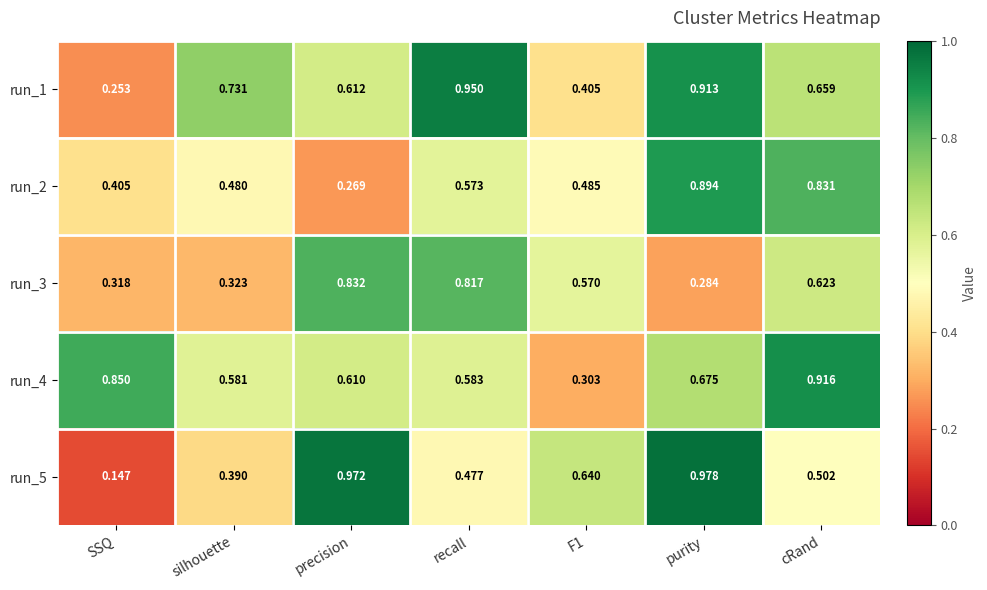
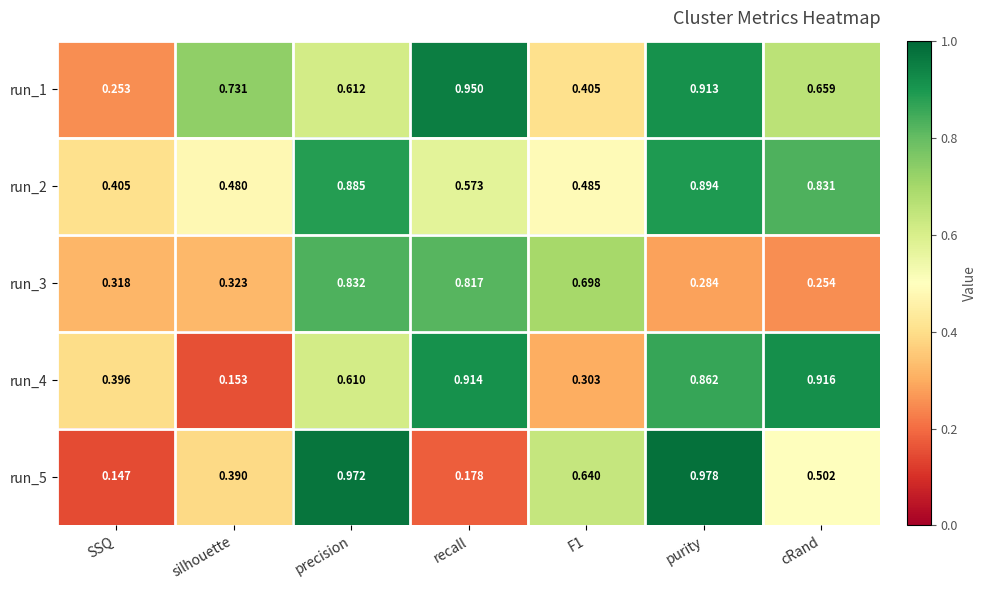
  {
    "run_1": {
      "SSQ": 0.253,
      "silhouette": 0.731,
      "precision": 0.612,
      "recall": 0.950,
      "F1": 0.405,
      "purity": 0.913,
      "cRand": 0.659
    },
    "run_2": {
      "SSQ": 0.405,
      "silhouette": 0.480,
-     "precision": 0.269,
+     "precision": 0.885,
      "recall": 0.573,
      "F1": 0.485,
      "purity": 0.894,
      "cRand": 0.831
    },
    "run_3": {
      "SSQ": 0.318,
      "silhouette": 0.323,
      "precision": 0.832,
      "recall": 0.817,
-     "F1": 0.570,
+     "F1": 0.698,
      "purity": 0.284,
-     "cRand": 0.623
+     "cRand": 0.254
    },
    "run_4": {
-     "SSQ": 0.850,
-     "silhouette": 0.581,
+     "SSQ": 0.396,
+     "silhouette": 0.153,
      "precision": 0.610,
-     "recall": 0.583,
+     "recall": 0.914,
      "F1": 0.303,
-     "purity": 0.675,
+     "purity": 0.862,
      "cRand": 0.916
    },
    "run_5": {
      "SSQ": 0.147,
      "silhouette": 0.390,
      "precision": 0.972,
-     "recall": 0.477,
+     "recall": 0.178,
      "F1": 0.640,
      "purity": 0.978,
      "cRand": 0.502
    }
  }
